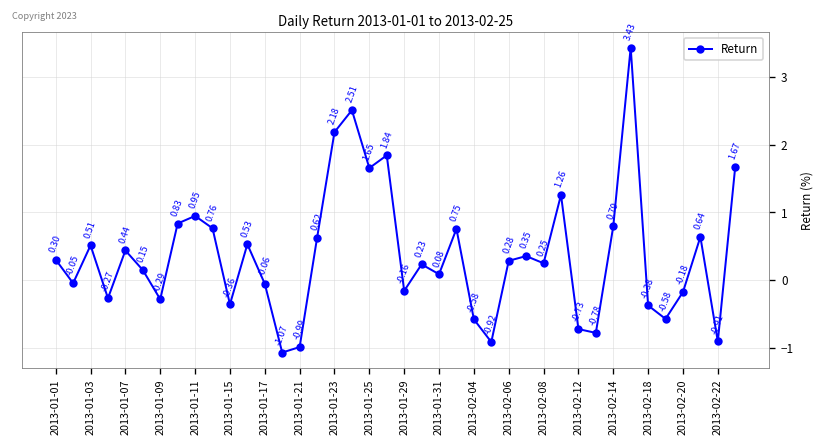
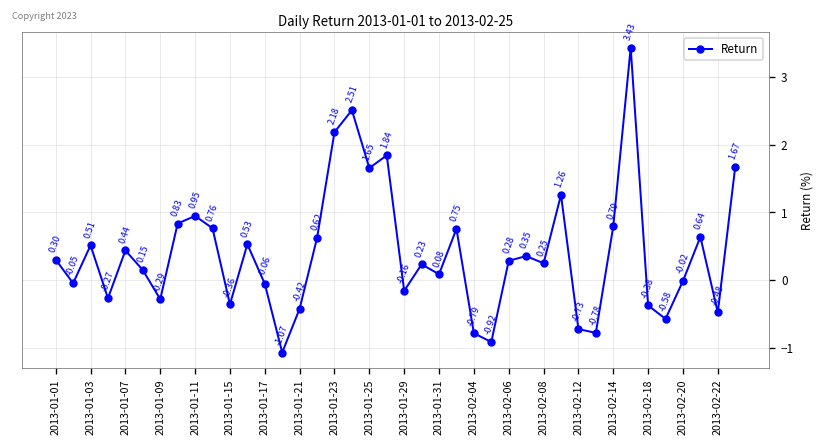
  {
    "2013-01-01": 0.30,
    "2013-01-03": 0.51,
    "2013-01-07": 0.44,
    "2013-01-09": -0.29,
    "2013-01-11": 0.95,
    "2013-01-15": -0.36,
    "2013-01-17": -0.06,
-   "2013-01-21": -0.99,
+   "2013-01-21": -0.42,
    "2013-01-23": 2.18,
    "2013-01-25": 1.65,
    "2013-01-29": -0.16,
    "2013-01-31": 0.08,
-   "2013-02-04": -0.58,
+   "2013-02-04": -0.79,
    "2013-02-06": 0.28,
    "2013-02-08": 0.25,
    "2013-02-12": -0.73,
    "2013-02-14": 0.79,
    "2013-02-18": -0.38,
-   "2013-02-20": -0.18,
-   "2013-02-22": -0.91
+   "2013-02-20": -0.02,
+   "2013-02-22": -0.48
  }
